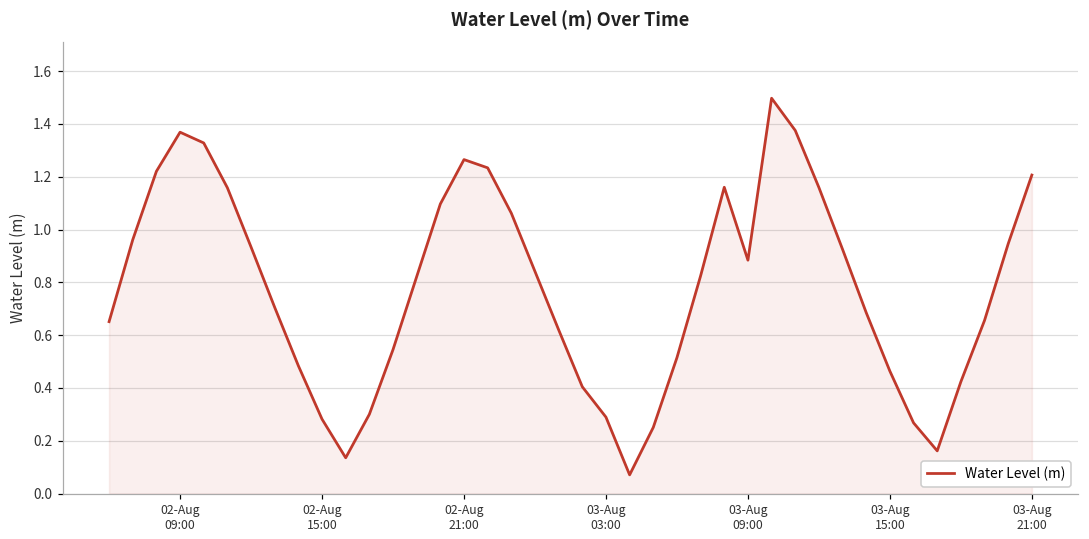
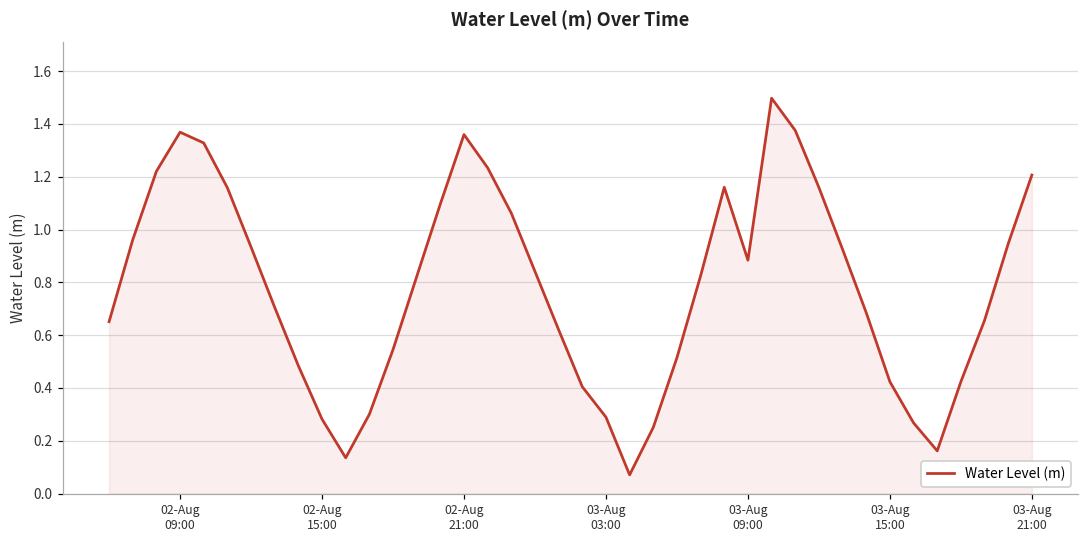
  {
    "02-Aug 09:00": 1.37,
    "02-Aug 15:00": 0.28,
-   "02-Aug 21:00": 1.26,
+   "02-Aug 21:00": 1.36,
    "03-Aug 03:00": 0.29,
    "03-Aug 09:00": 0.88,
-   "03-Aug 15:00": 0.46,
+   "03-Aug 15:00": 0.42,
    "03-Aug 21:00": 1.21
  }
